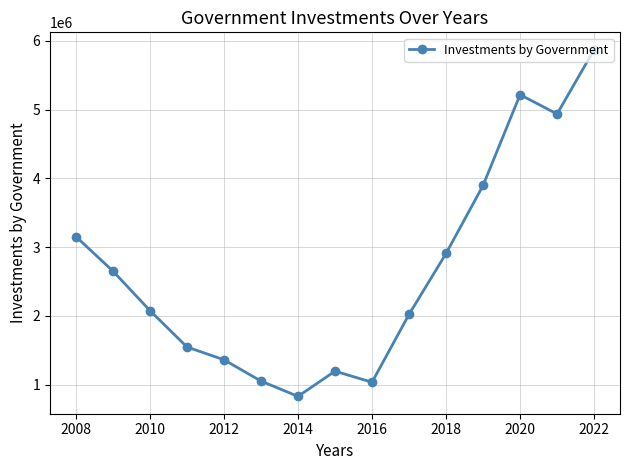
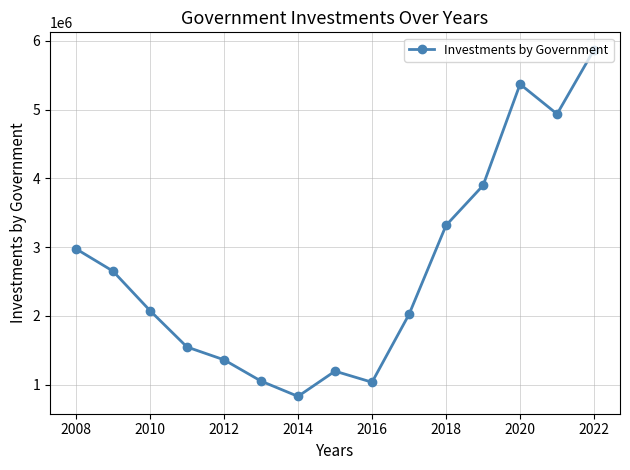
  {
-   "2008": 3200000,
+   "2008": 3000000,
    "2010": 2100000,
    "2012": 1400000,
    "2014": 800000,
    "2016": 1000000,
-   "2018": 2900000,
-   "2020": 5200000
+   "2018": 3300000,
+   "2020": 5400000
  }
